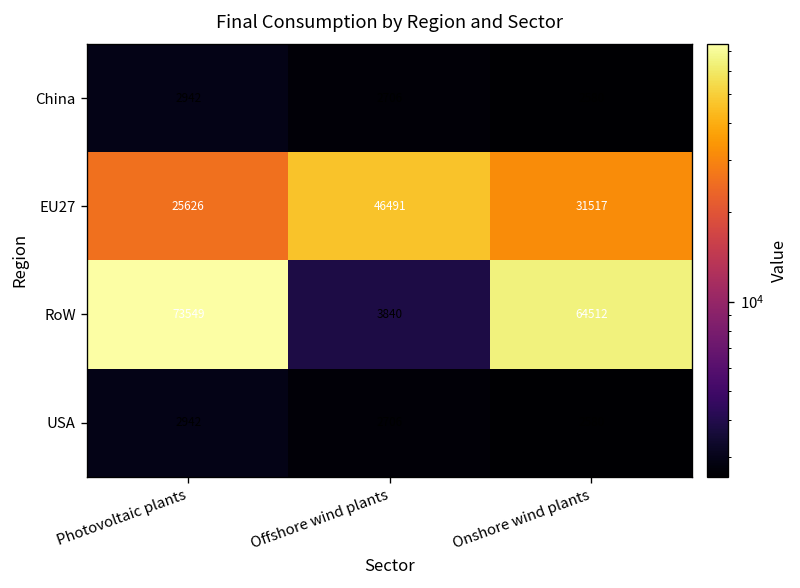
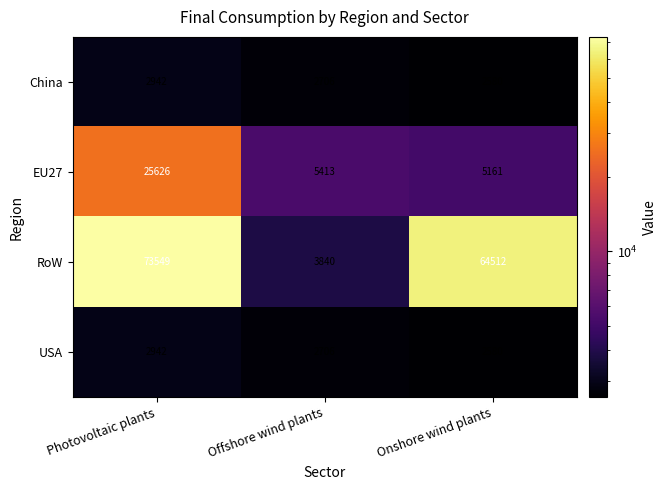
  {
    "EU27": {
      "Photovoltaic plants": 25626,
-     "Offshore wind plants": 46491,
-     "Onshore wind plants": 31517
+     "Offshore wind plants": 5413,
+     "Onshore wind plants": 5161
    },
    "RoW": {
      "Photovoltaic plants": 73549,
      "Offshore wind plants": 3840,
      "Onshore wind plants": 64512
    }
  }
